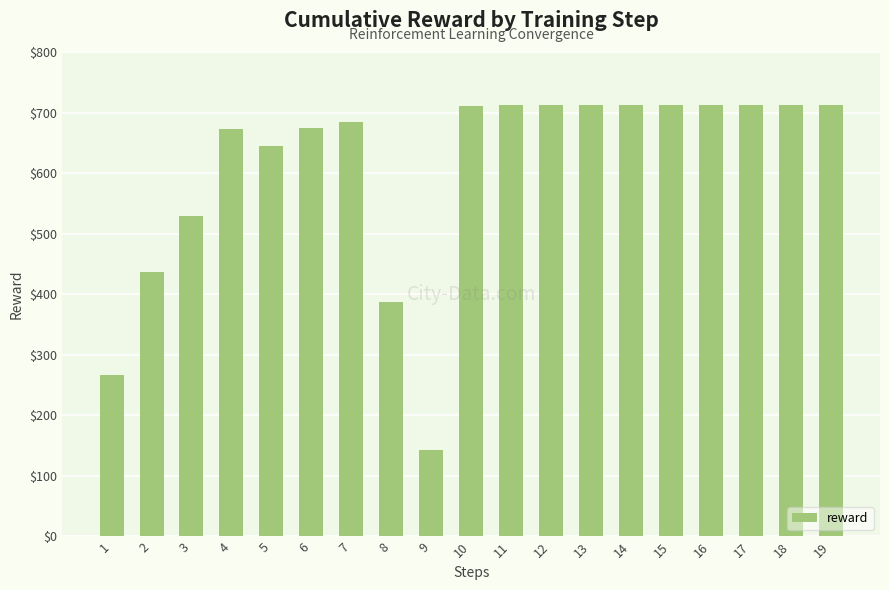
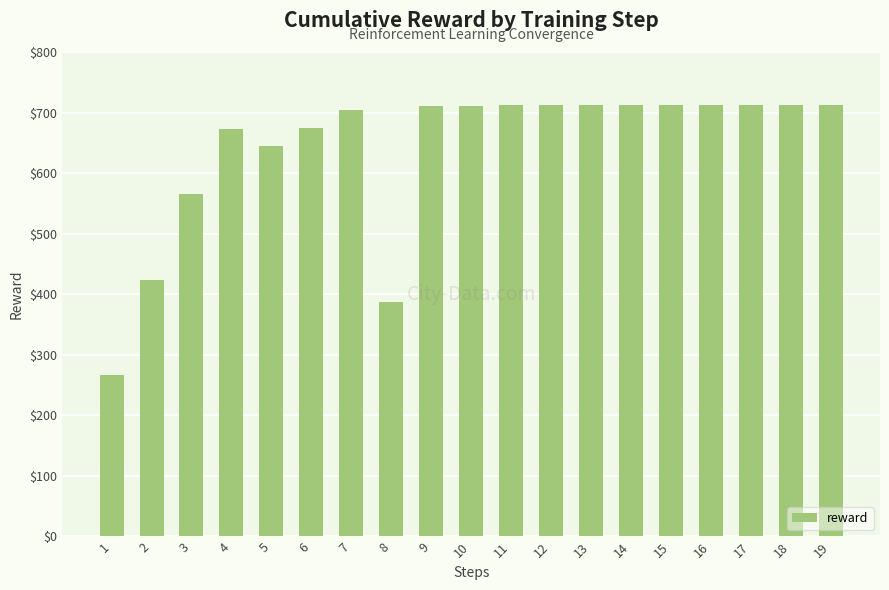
  {
    "1": "$270",
-   "2": "$440",
-   "3": "$530",
+   "2": "$420",
+   "3": "$570",
    "4": "$670",
    "5": "$640",
    "6": "$680",
-   "7": "$680",
+   "7": "$700",
    "8": "$390",
-   "9": "$140",
+   "9": "$710",
    "10": "$710",
    "11": "$710",
    "12": "$710",
    "13": "$710",
    "14": "$710",
    "15": "$710",
    "16": "$710",
    "17": "$710",
    "18": "$710",
    "19": "$710"
  }
